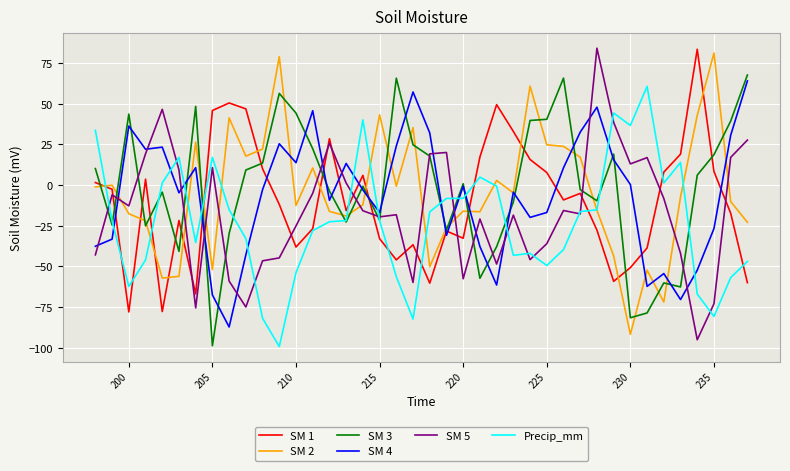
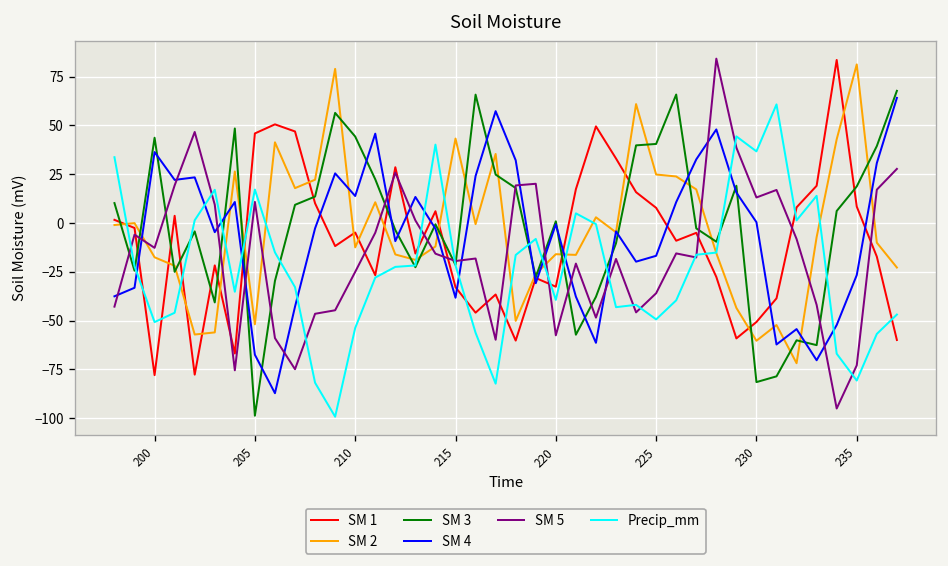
  {
    "SM 1": {
      "200": -78,
      "205": 46,
-     "210": -38,
+     "210": -5,
      "215": -33,
      "220": -33,
      "225": 8,
      "230": -51,
      "235": 8
    },
    "SM 2": {
      "200": -18,
      "205": -52,
      "210": -13,
      "215": 43,
      "220": -16,
      "225": 25,
-     "230": -92,
+     "230": -60,
      "235": 81
    },
    "SM 3": {
      "200": 44,
      "205": -99,
      "210": 44,
      "225": 40,
      "230": -82,
      "235": 19
    },
    "SM 4": {
      "200": 36,
      "205": -68,
      "210": 14,
-     "215": -17,
+     "215": -38,
      "225": -17,
      "230": 0,
      "235": -27
    },
    "SM 5": {
      "200": -13,
      "205": 11,
      "210": -25,
      "215": -19,
      "220": -58,
      "225": -36,
      "230": 13,
      "235": -73
    },
    "Precip_mm": {
-     "200": -62,
+     "200": -51,
      "205": 17,
      "210": -54,
-     "220": -8,
+     "220": -39,
      "225": -49,
      "230": 37,
      "235": -81
    }
  }
